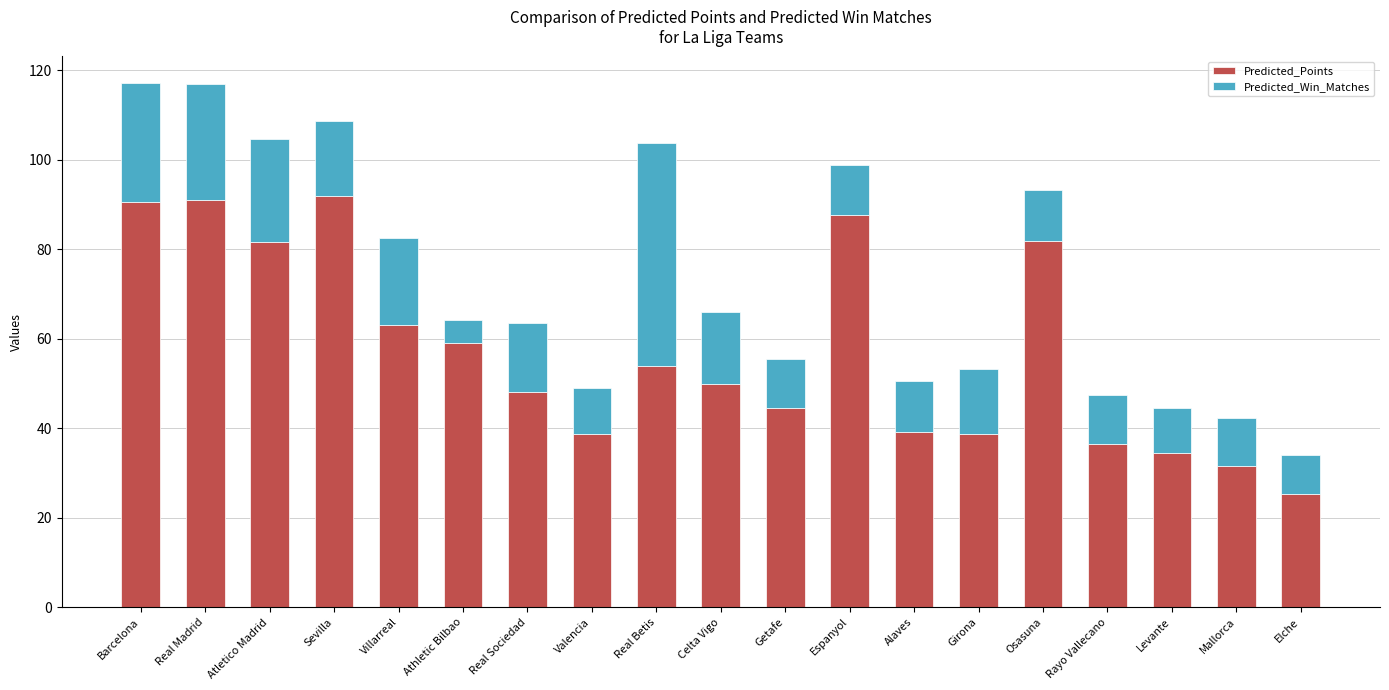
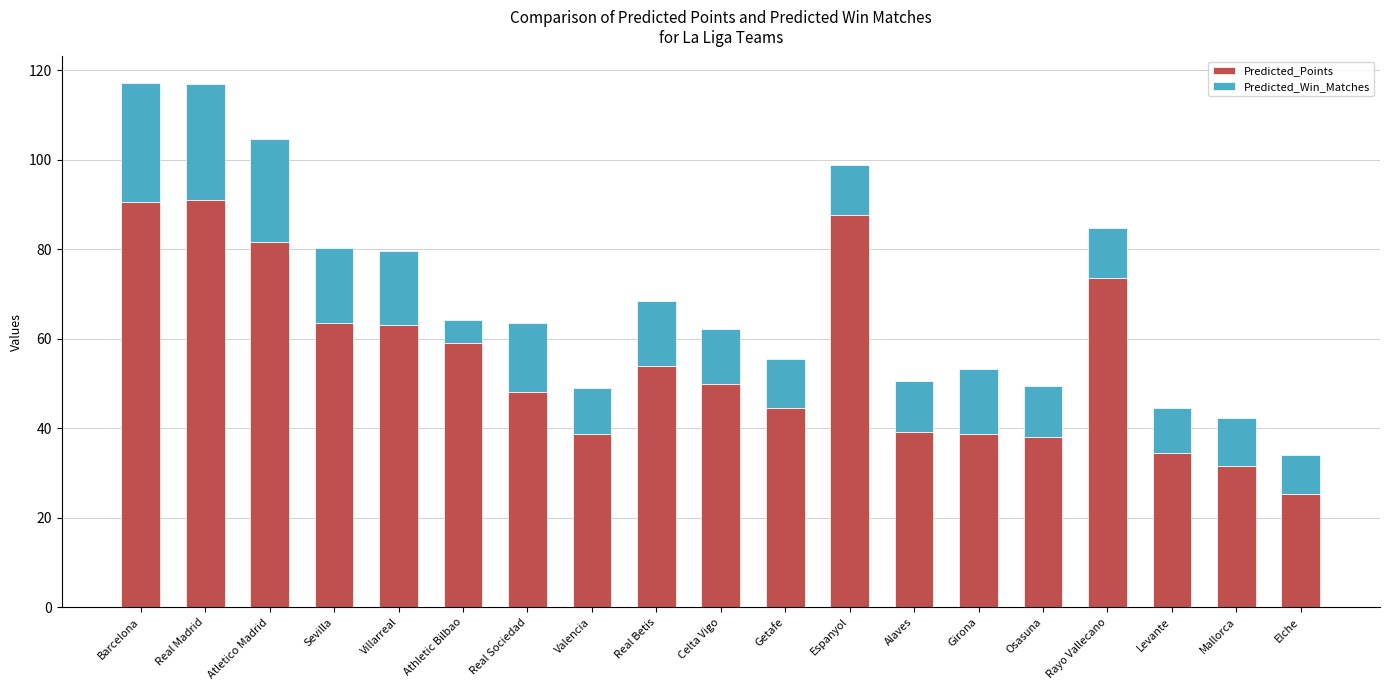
  {
    "Predicted_Points": {
      "Barcelona": 91,
      "Real Madrid": 91,
      "Atletico Madrid": 82,
-     "Sevilla": 92,
+     "Sevilla": 63,
      "Villarreal": 63,
      "Athletic Bilbao": 59,
      "Real Sociedad": 48,
      "Valencia": 39,
      "Real Betis": 54,
      "Celta Vigo": 50,
      "Getafe": 44,
      "Espanyol": 88,
      "Alaves": 39,
      "Girona": 39,
-     "Osasuna": 82,
-     "Rayo Vallecano": 36,
+     "Osasuna": 38,
+     "Rayo Vallecano": 74,
      "Levante": 35,
      "Mallorca": 32,
      "Elche": 25
    },
    "Predicted_Win_Matches": {
      "Barcelona": 27,
      "Real Madrid": 26,
      "Atletico Madrid": 23,
      "Sevilla": 17,
-     "Villarreal": 20,
+     "Villarreal": 17,
      "Athletic Bilbao": 5,
      "Real Sociedad": 15,
      "Valencia": 10,
-     "Real Betis": 50,
-     "Celta Vigo": 16,
+     "Real Betis": 15,
+     "Celta Vigo": 12,
      "Getafe": 11,
      "Espanyol": 11,
      "Alaves": 11,
      "Girona": 14,
      "Osasuna": 11,
      "Rayo Vallecano": 11,
      "Levante": 10,
      "Mallorca": 11,
      "Elche": 9
    }
  }
